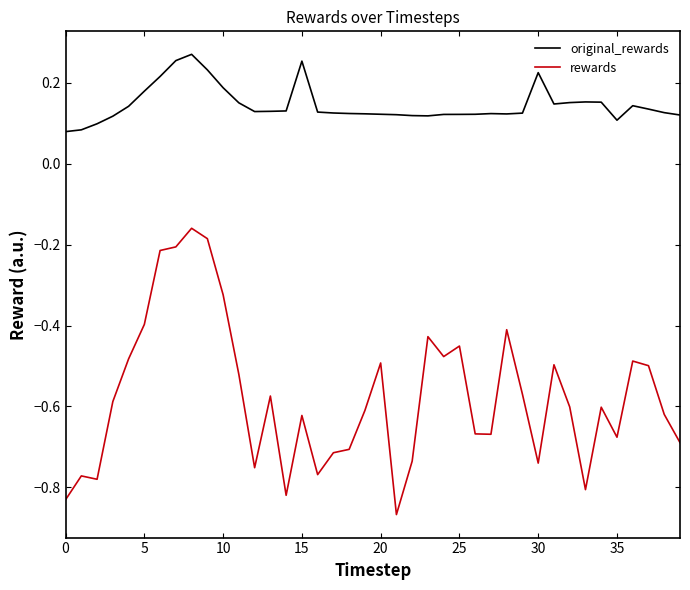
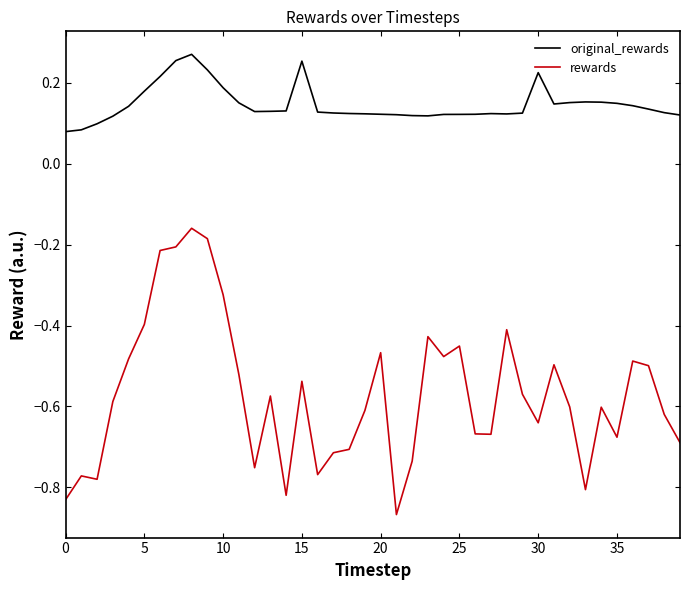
  {
    "original_rewards": {
      "0": 0.08,
      "5": 0.18,
      "10": 0.19,
      "15": 0.25,
      "20": 0.12,
      "25": 0.12,
      "30": 0.22,
-     "35": 0.11
+     "35": 0.15
    },
    "rewards": {
      "0": -0.83,
      "5": -0.40,
      "10": -0.32,
-     "15": -0.62,
-     "20": -0.49,
+     "15": -0.54,
+     "20": -0.47,
      "25": -0.45,
-     "30": -0.74,
+     "30": -0.64,
      "35": -0.68
    }
  }
